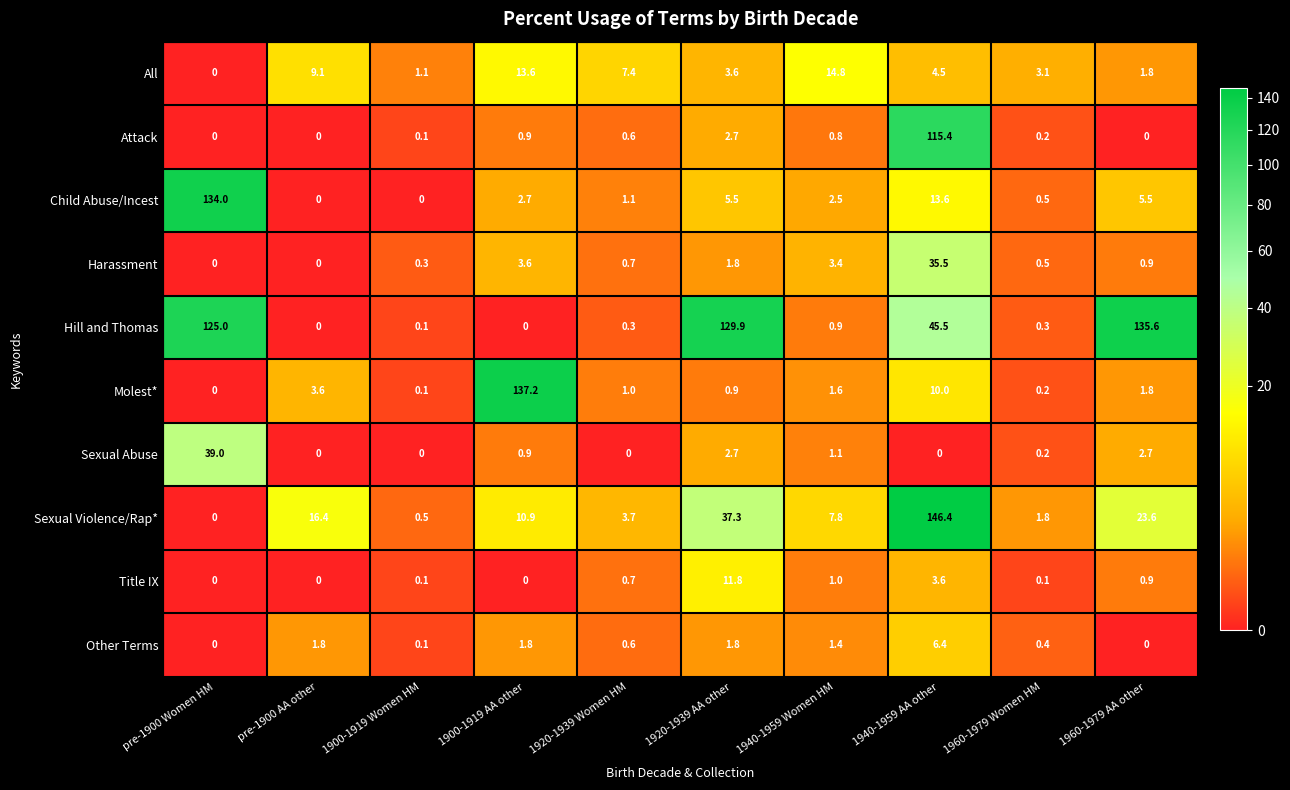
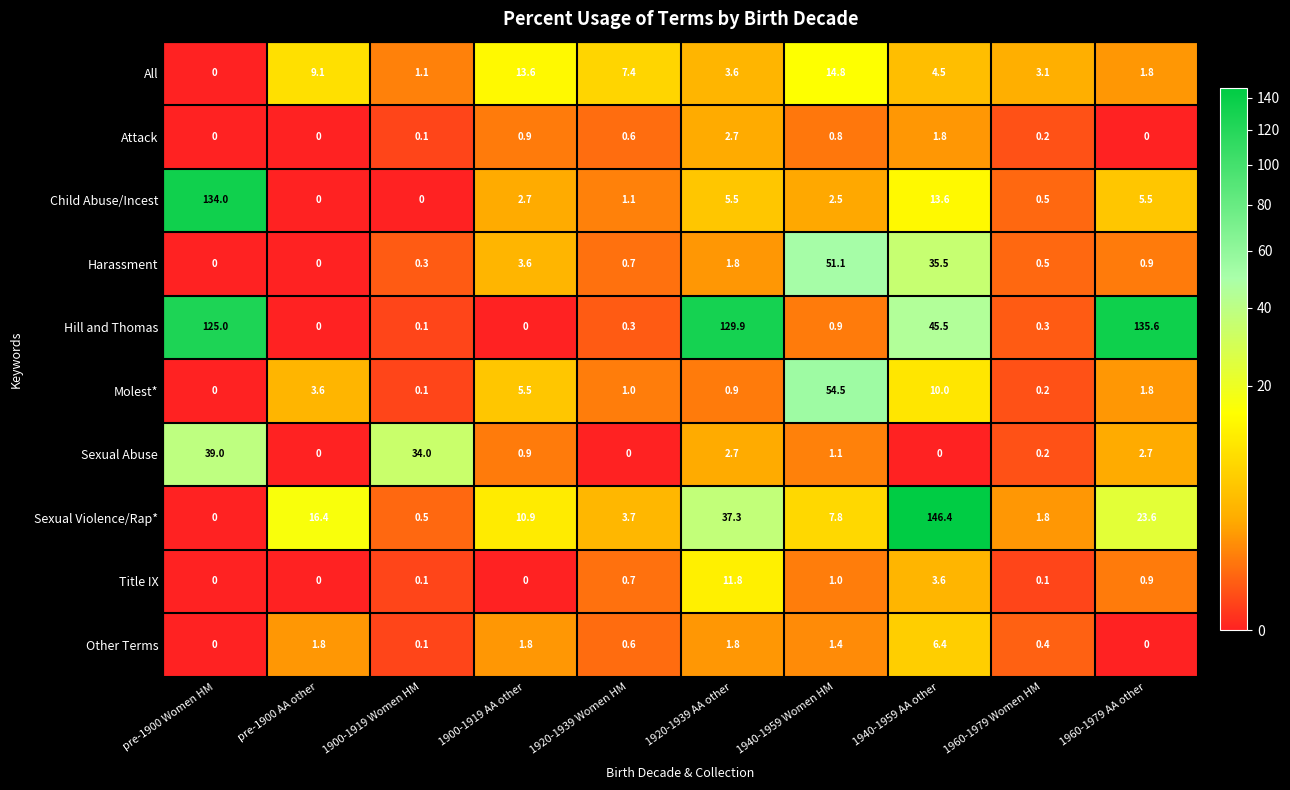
  {
    "All": {
      "pre-1900 Women HM": 0,
      "pre-1900 AA other": 9.1,
      "1900-1919 Women HM": 1.1,
      "1900-1919 AA other": 13.6,
      "1920-1939 Women HM": 7.4,
      "1920-1939 AA other": 3.6,
      "1940-1959 Women HM": 14.8,
      "1940-1959 AA other": 4.5,
      "1960-1979 Women HM": 3.1,
      "1960-1979 AA other": 1.8
    },
    "Attack": {
      "pre-1900 Women HM": 0,
      "pre-1900 AA other": 0,
      "1900-1919 Women HM": 0.1,
      "1900-1919 AA other": 0.9,
      "1920-1939 Women HM": 0.6,
      "1920-1939 AA other": 2.7,
      "1940-1959 Women HM": 0.8,
-     "1940-1959 AA other": 115.4,
+     "1940-1959 AA other": 1.8,
      "1960-1979 Women HM": 0.2,
      "1960-1979 AA other": 0
    },
    "Child Abuse/Incest": {
      "pre-1900 Women HM": 134.0,
      "pre-1900 AA other": 0,
      "1900-1919 Women HM": 0,
      "1900-1919 AA other": 2.7,
      "1920-1939 Women HM": 1.1,
      "1920-1939 AA other": 5.5,
      "1940-1959 Women HM": 2.5,
      "1940-1959 AA other": 13.6,
      "1960-1979 Women HM": 0.5,
      "1960-1979 AA other": 5.5
    },
    "Harassment": {
      "pre-1900 Women HM": 0,
      "pre-1900 AA other": 0,
      "1900-1919 Women HM": 0.3,
      "1900-1919 AA other": 3.6,
      "1920-1939 Women HM": 0.7,
      "1920-1939 AA other": 1.8,
-     "1940-1959 Women HM": 3.4,
+     "1940-1959 Women HM": 51.1,
      "1940-1959 AA other": 35.5,
      "1960-1979 Women HM": 0.5,
      "1960-1979 AA other": 0.9
    },
    "Hill and Thomas": {
      "pre-1900 Women HM": 125.0,
      "pre-1900 AA other": 0,
      "1900-1919 Women HM": 0.1,
      "1900-1919 AA other": 0,
      "1920-1939 Women HM": 0.3,
      "1920-1939 AA other": 129.9,
      "1940-1959 Women HM": 0.9,
      "1940-1959 AA other": 45.5,
      "1960-1979 Women HM": 0.3,
      "1960-1979 AA other": 135.6
    },
    "Molest*": {
      "pre-1900 Women HM": 0,
      "pre-1900 AA other": 3.6,
      "1900-1919 Women HM": 0.1,
-     "1900-1919 AA other": 137.2,
+     "1900-1919 AA other": 5.5,
      "1920-1939 Women HM": 1.0,
      "1920-1939 AA other": 0.9,
-     "1940-1959 Women HM": 1.6,
+     "1940-1959 Women HM": 54.5,
      "1940-1959 AA other": 10.0,
      "1960-1979 Women HM": 0.2,
      "1960-1979 AA other": 1.8
    },
    "Sexual Abuse": {
      "pre-1900 Women HM": 39.0,
      "pre-1900 AA other": 0,
-     "1900-1919 Women HM": 0,
+     "1900-1919 Women HM": 34.0,
      "1900-1919 AA other": 0.9,
      "1920-1939 Women HM": 0,
      "1920-1939 AA other": 2.7,
      "1940-1959 Women HM": 1.1,
      "1940-1959 AA other": 0,
      "1960-1979 Women HM": 0.2,
      "1960-1979 AA other": 2.7
    },
    "Sexual Violence/Rap*": {
      "pre-1900 Women HM": 0,
      "pre-1900 AA other": 16.4,
      "1900-1919 Women HM": 0.5,
      "1900-1919 AA other": 10.9,
      "1920-1939 Women HM": 3.7,
      "1920-1939 AA other": 37.3,
      "1940-1959 Women HM": 7.8,
      "1940-1959 AA other": 146.4,
      "1960-1979 Women HM": 1.8,
      "1960-1979 AA other": 23.6
    },
    "Title IX": {
      "pre-1900 Women HM": 0,
      "pre-1900 AA other": 0,
      "1900-1919 Women HM": 0.1,
      "1900-1919 AA other": 0,
      "1920-1939 Women HM": 0.7,
      "1920-1939 AA other": 11.8,
      "1940-1959 Women HM": 1.0,
      "1940-1959 AA other": 3.6,
      "1960-1979 Women HM": 0.1,
      "1960-1979 AA other": 0.9
    },
    "Other Terms": {
      "pre-1900 Women HM": 0,
      "pre-1900 AA other": 1.8,
      "1900-1919 Women HM": 0.1,
      "1900-1919 AA other": 1.8,
      "1920-1939 Women HM": 0.6,
      "1920-1939 AA other": 1.8,
      "1940-1959 Women HM": 1.4,
      "1940-1959 AA other": 6.4,
      "1960-1979 Women HM": 0.4,
      "1960-1979 AA other": 0
    }
  }
